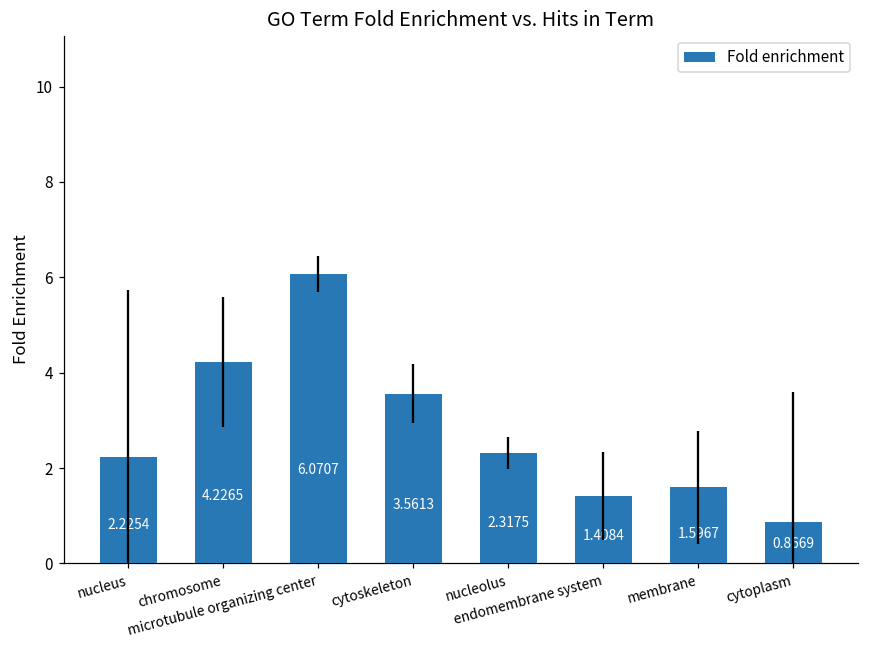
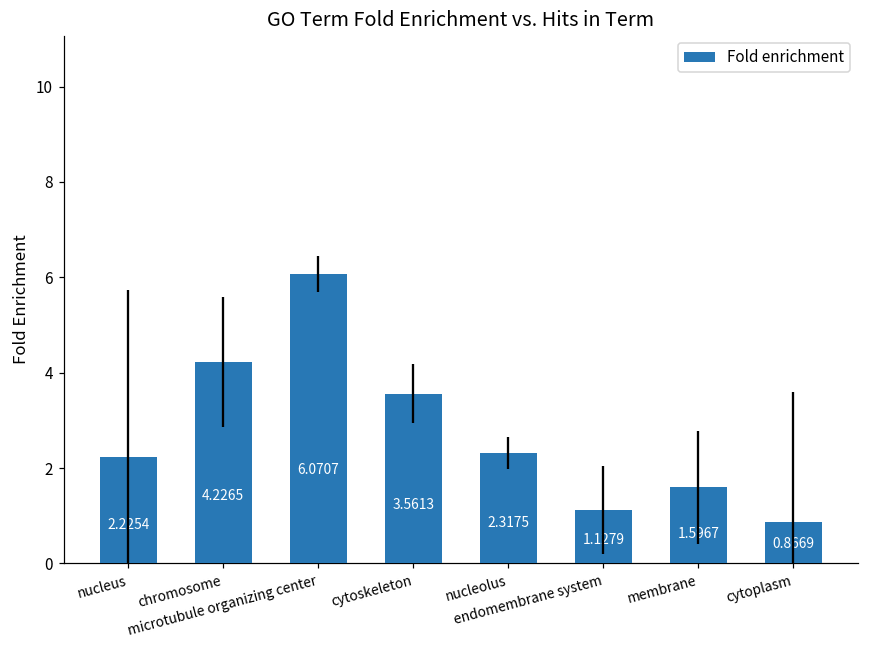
  {
    "nucleus": 2.2254,
    "chromosome": 4.2265,
    "microtubule organizing center": 6.0707,
    "cytoskeleton": 3.5613,
    "nucleolus": 2.3175,
-   "endomembrane system": 1.4084,
+   "endomembrane system": 1.1279,
    "membrane": 1.5967,
    "cytoplasm": 0.8669
  }
